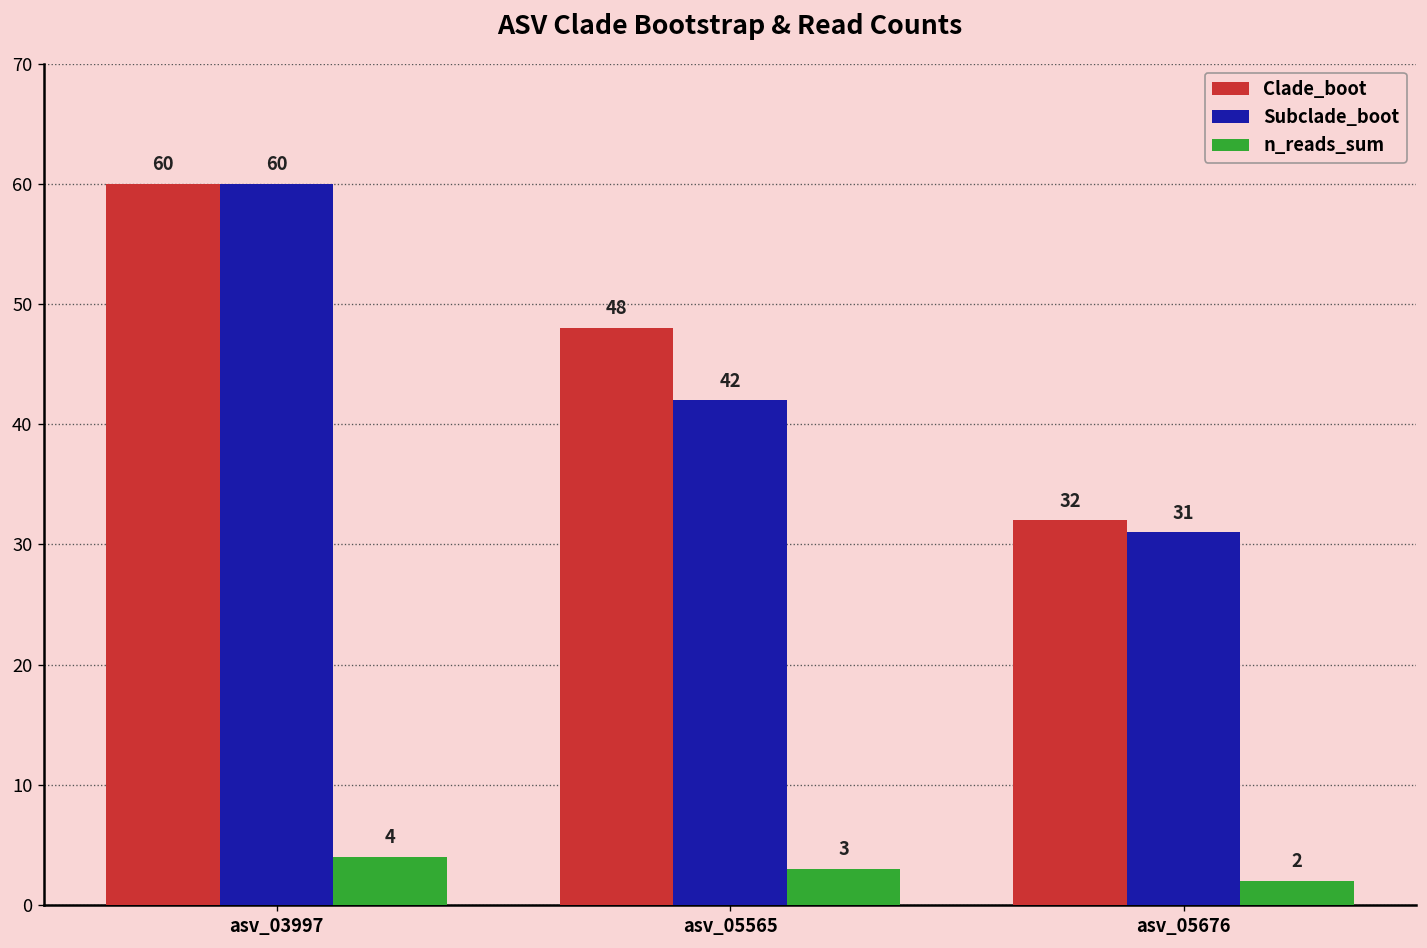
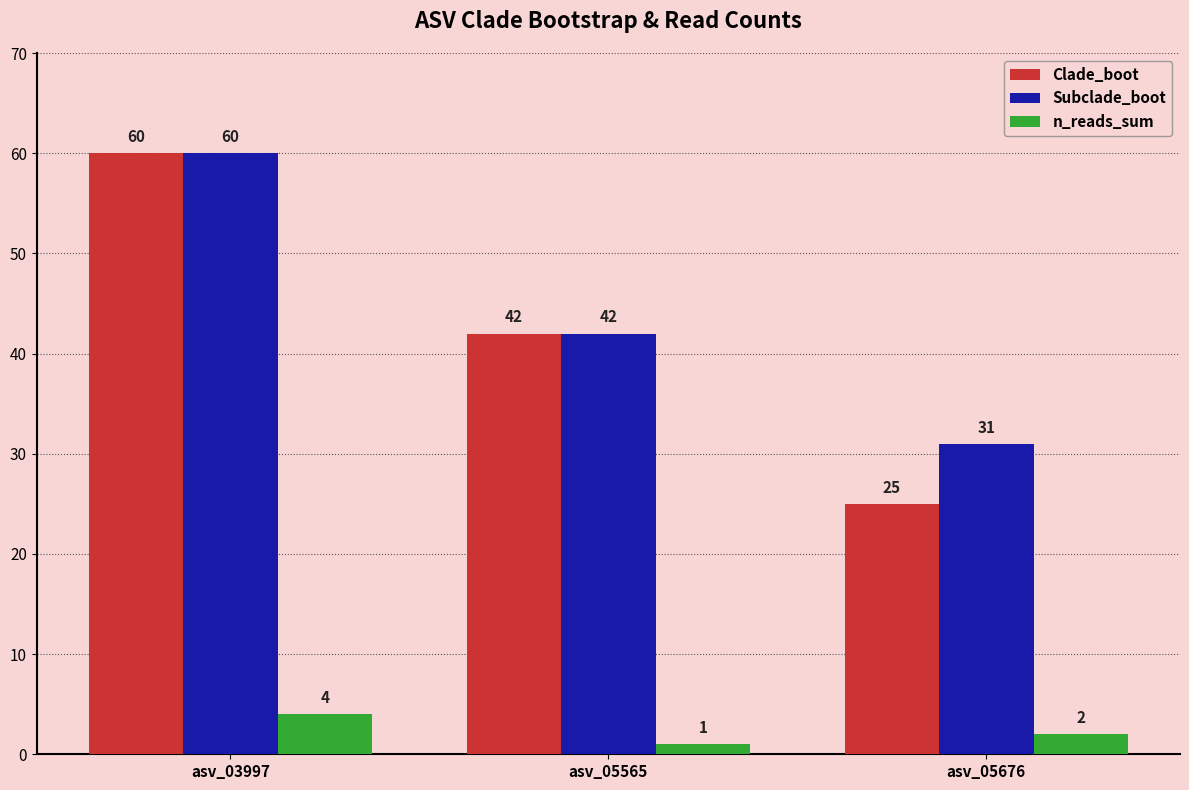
  {
    "Clade_boot": {
      "asv_03997": 60,
-     "asv_05565": 48,
-     "asv_05676": 32
+     "asv_05565": 42,
+     "asv_05676": 25
    },
    "Subclade_boot": {
      "asv_03997": 60,
      "asv_05565": 42,
      "asv_05676": 31
    },
    "n_reads_sum": {
      "asv_03997": 4,
-     "asv_05565": 3,
+     "asv_05565": 1,
      "asv_05676": 2
    }
  }
